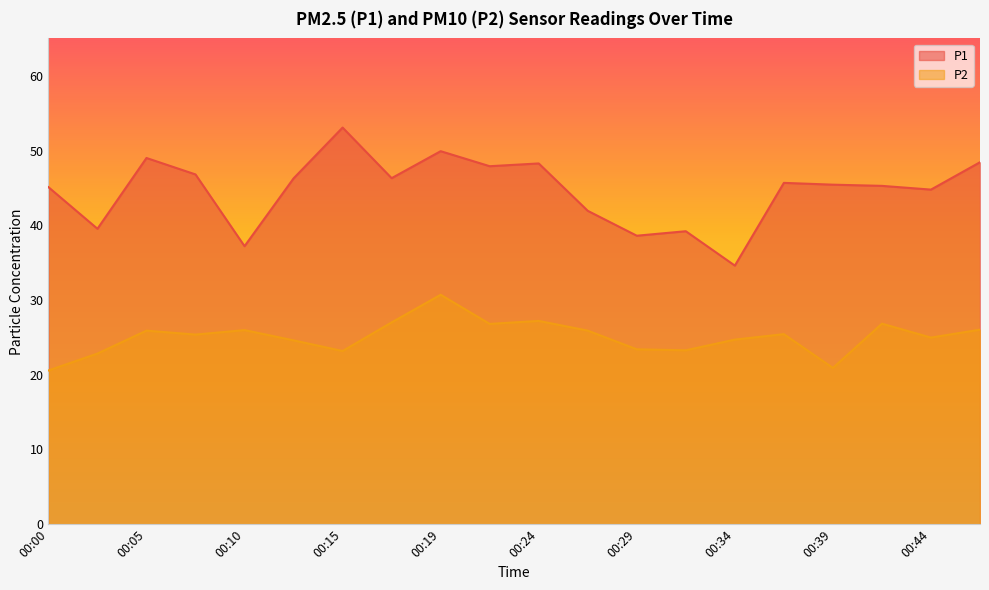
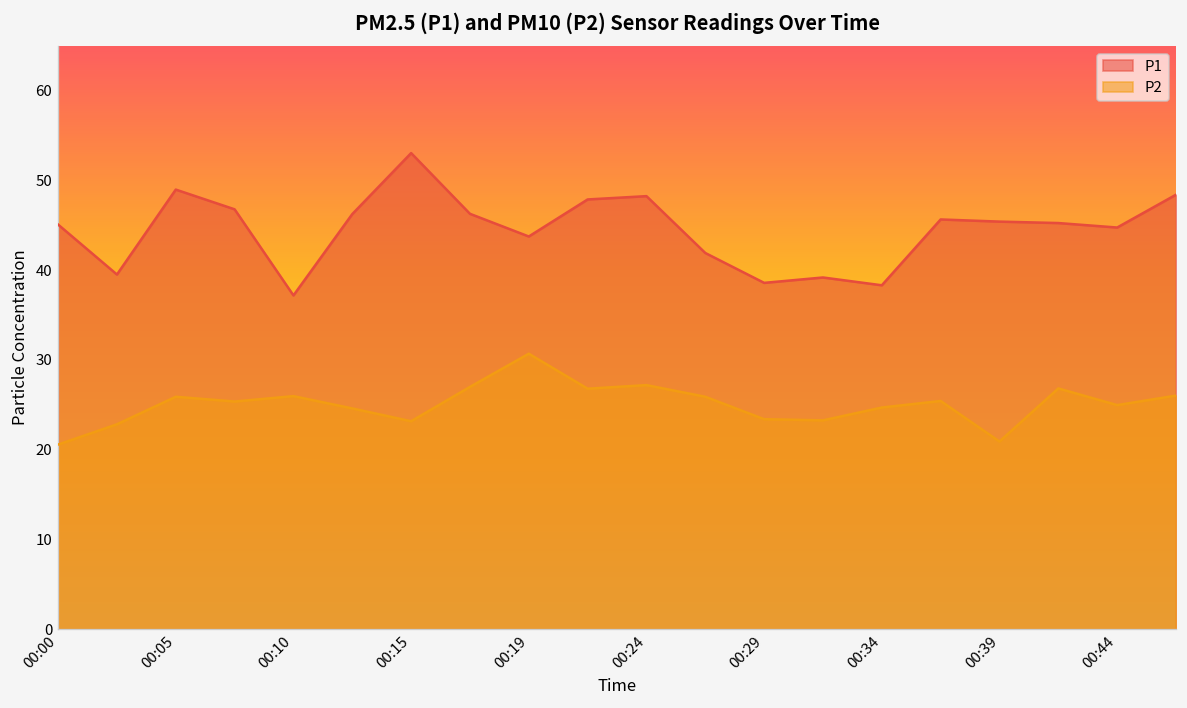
  {
    "P1": {
      "00:00": 45,
      "00:05": 49,
      "00:10": 37,
      "00:15": 53,
-     "00:19": 50,
+     "00:19": 44,
      "00:24": 48,
      "00:29": 39,
-     "00:34": 35,
+     "00:34": 38,
      "00:39": 45,
      "00:44": 45
    },
    "P2": {
      "00:00": 21,
      "00:05": 26,
      "00:10": 26,
      "00:15": 23,
      "00:19": 31,
      "00:24": 27,
      "00:29": 23,
      "00:34": 25,
      "00:39": 21,
      "00:44": 25
    }
  }
